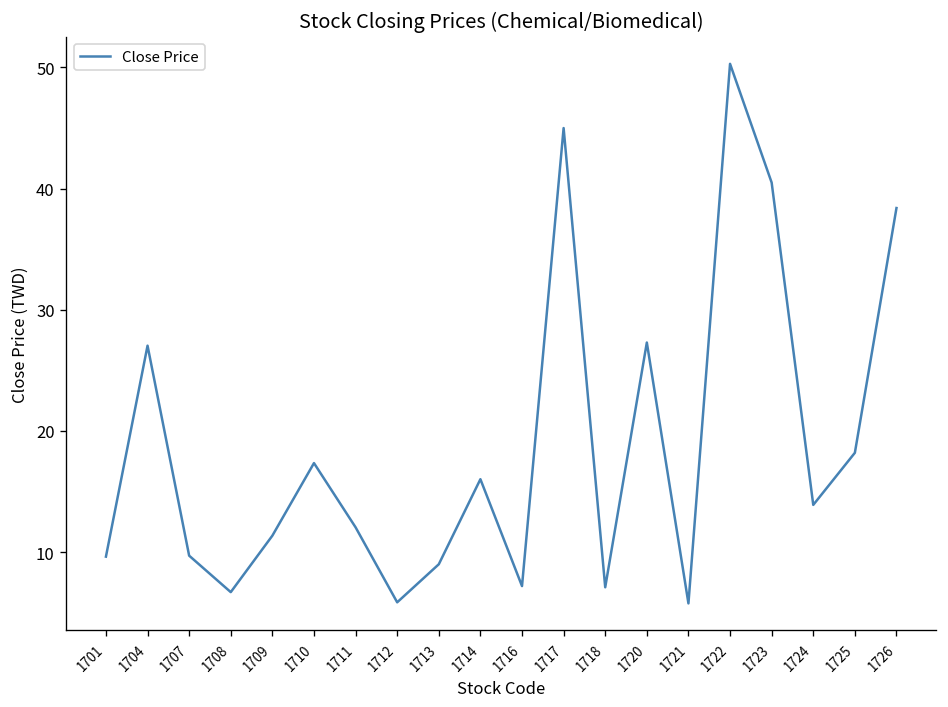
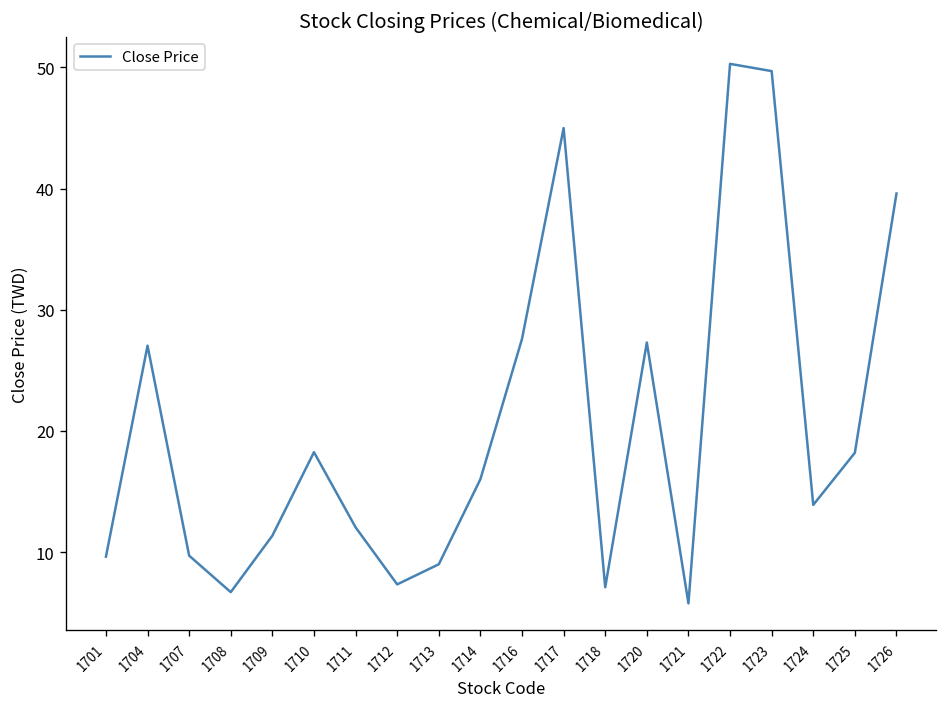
  {
    "1701": 9.6,
    "1704": 27.0,
    "1707": 9.7,
    "1708": 6.7,
    "1709": 11.4,
-   "1710": 17.4,
+   "1710": 18.3,
    "1711": 12.1,
-   "1712": 5.9,
+   "1712": 7.3,
    "1713": 9.0,
    "1714": 16.0,
-   "1716": 7.2,
+   "1716": 27.6,
    "1717": 45.0,
    "1718": 7.1,
    "1720": 27.3,
    "1721": 5.8,
    "1722": 50.3,
-   "1723": 40.5,
+   "1723": 49.7,
    "1724": 13.9,
    "1725": 18.2,
-   "1726": 38.4
+   "1726": 39.6
  }
